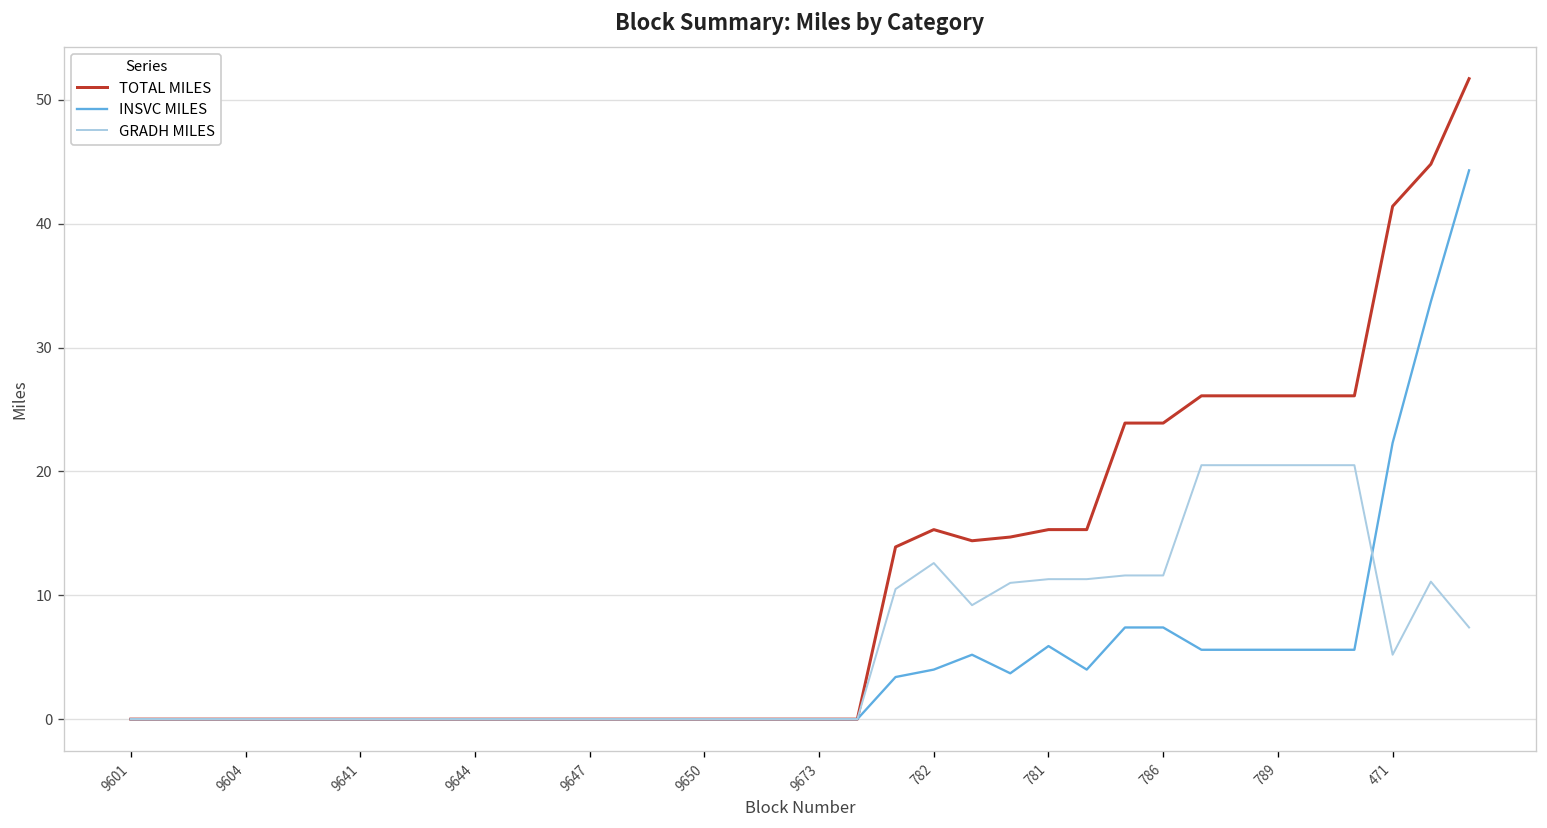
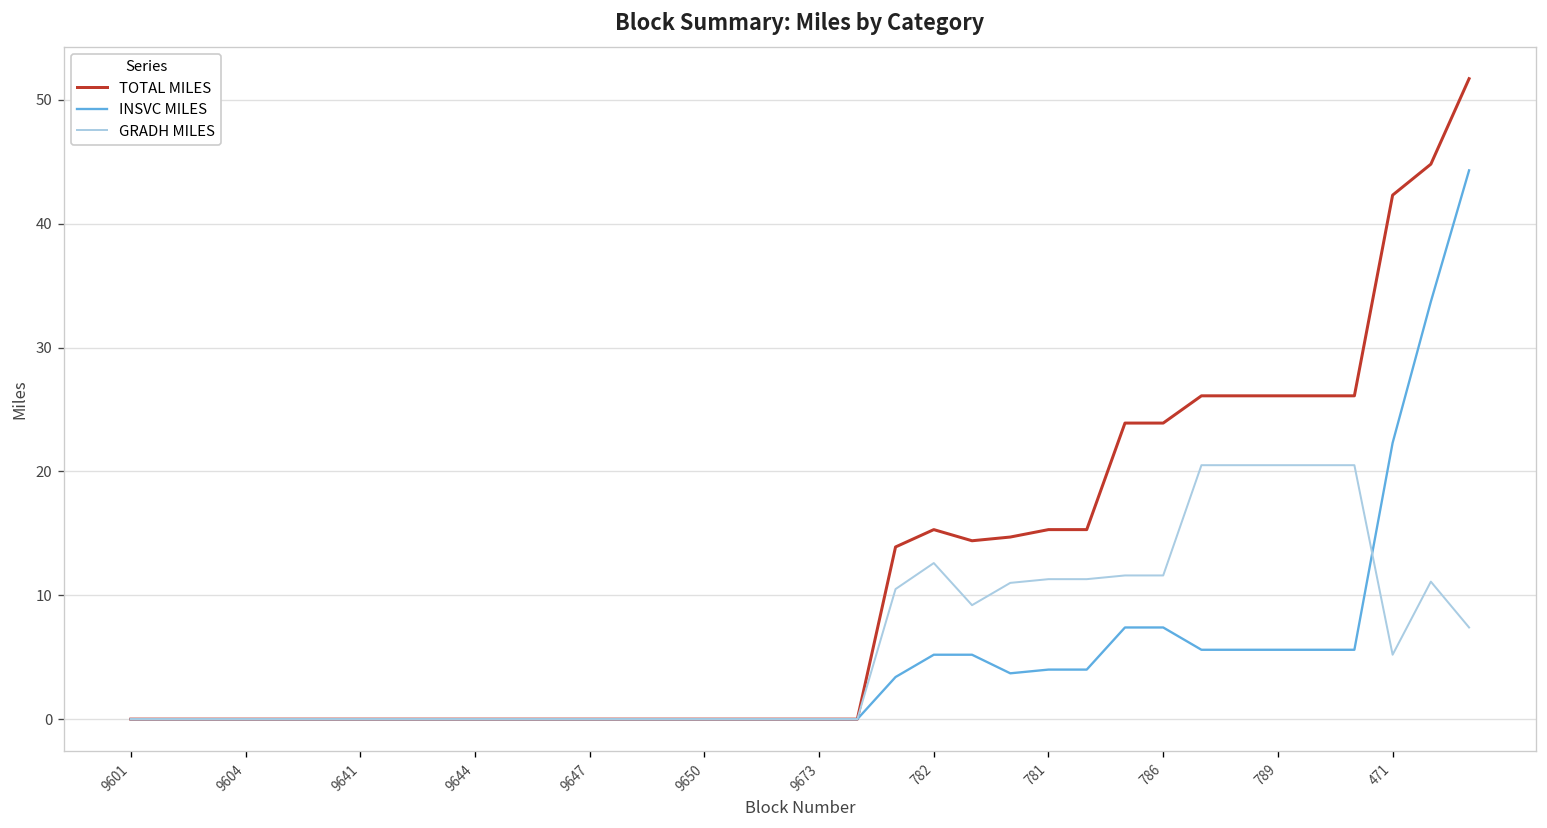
  {
    "TOTAL MILES": {
      "782": 15.3,
      "781": 15.3,
      "786": 23.9,
      "789": 26.1,
-     "471": 41.4
+     "471": 42.3
    },
    "INSVC MILES": {
-     "782": 4.0,
-     "781": 5.9,
+     "782": 5.2,
+     "781": 4.0,
      "786": 7.4,
      "789": 5.6,
      "471": 22.3
    },
    "GRADH MILES": {
      "782": 12.6,
      "781": 11.3,
      "786": 11.6,
      "789": 20.5,
      "471": 5.2
    }
  }
